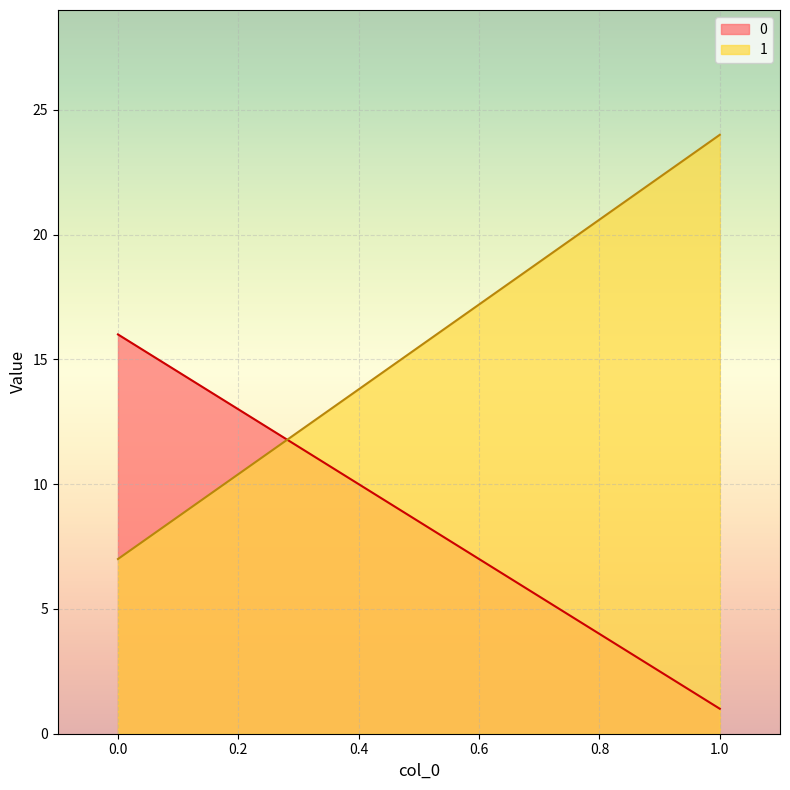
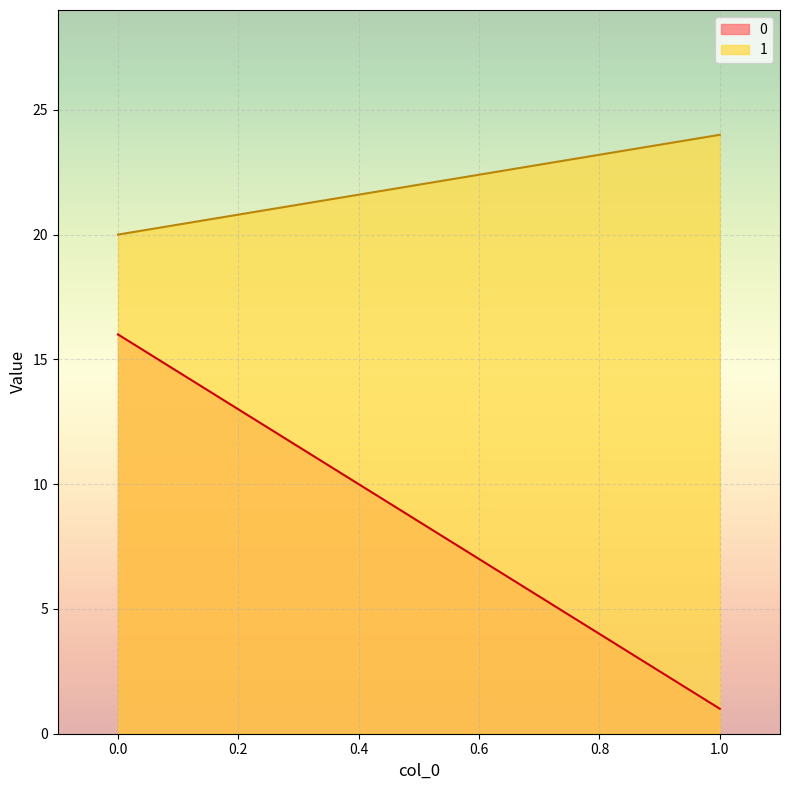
  {
    "0": {
      "0.0": 16,
      "1.0": 1
    },
    "1": {
-     "0.0": 7,
+     "0.0": 20,
      "1.0": 24
    }
  }
